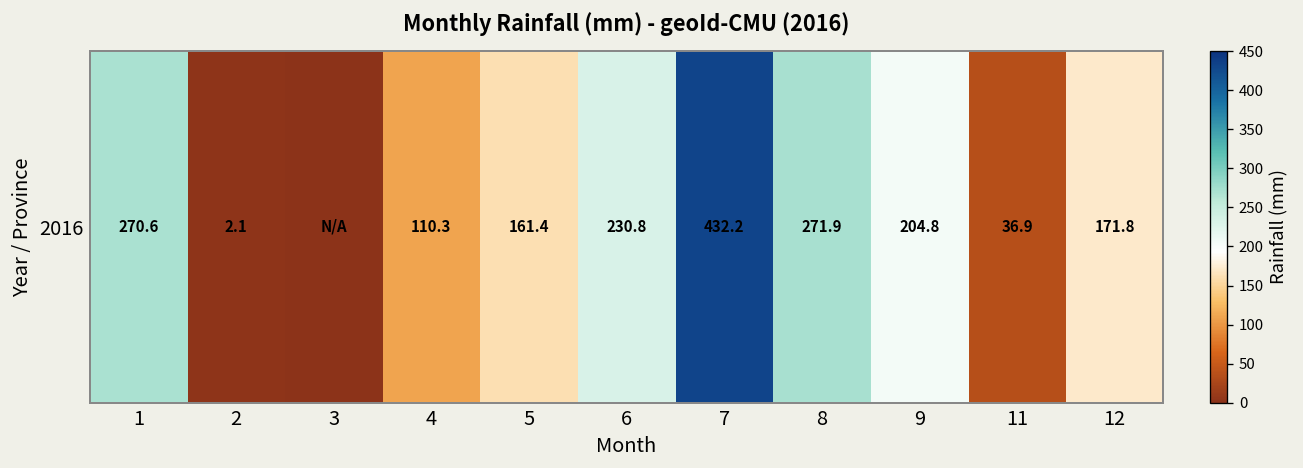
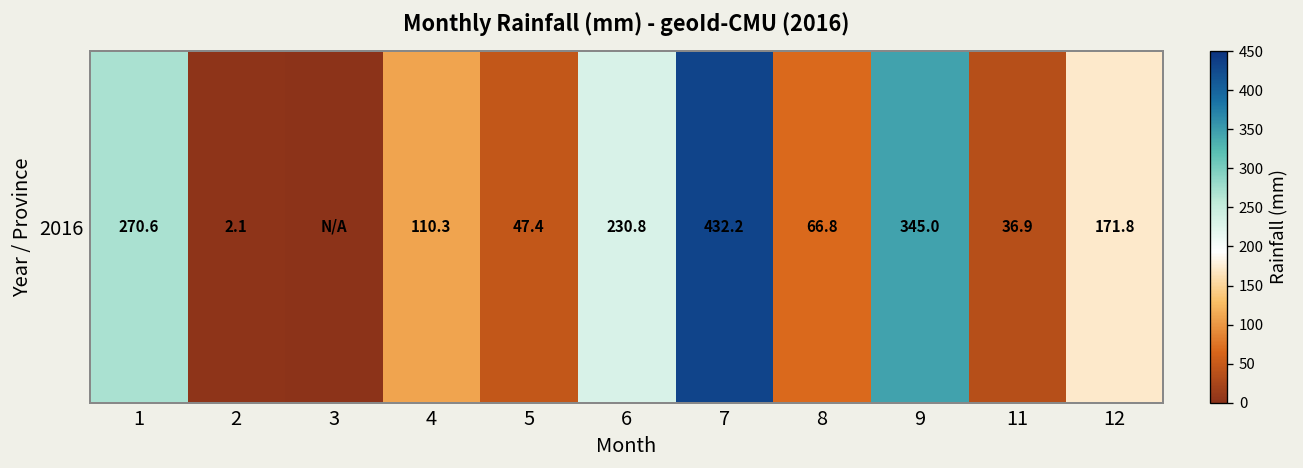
  {
    "2016": {
      "1": 270.6,
      "2": 2.1,
      "4": 110.3,
-     "5": 161.4,
+     "5": 47.4,
      "6": 230.8,
      "7": 432.2,
-     "8": 271.9,
-     "9": 204.8,
+     "8": 66.8,
+     "9": 345.0,
      "11": 36.9,
      "12": 171.8
    }
  }
